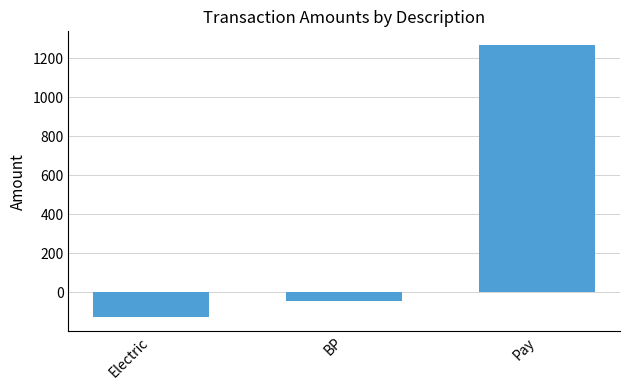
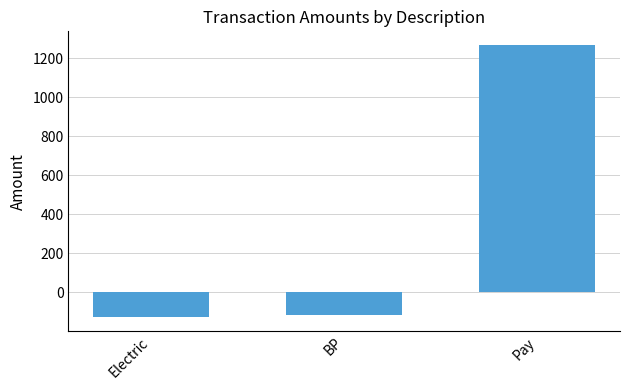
  {
    "Electric": -130,
-   "BP": -40,
+   "BP": -120,
    "Pay": 1270
  }
